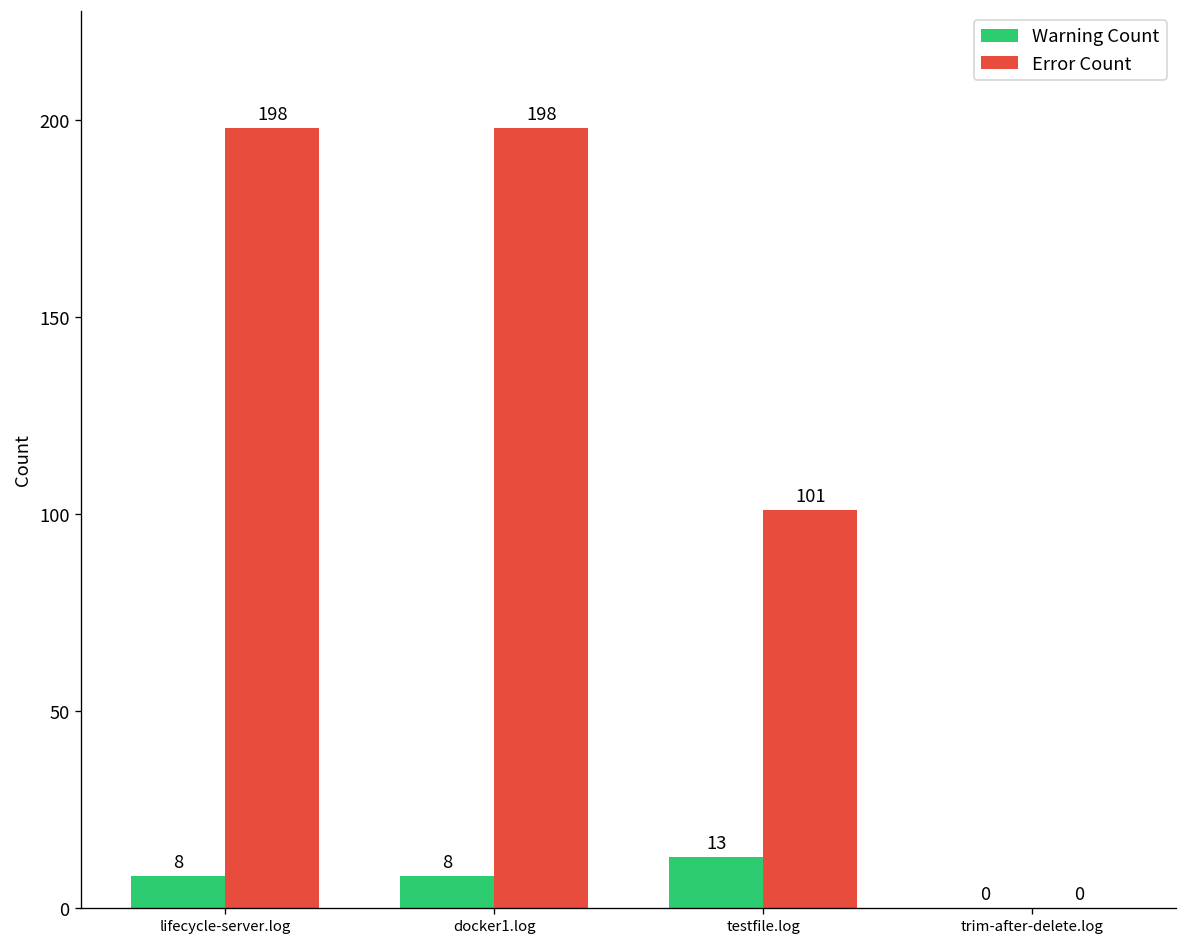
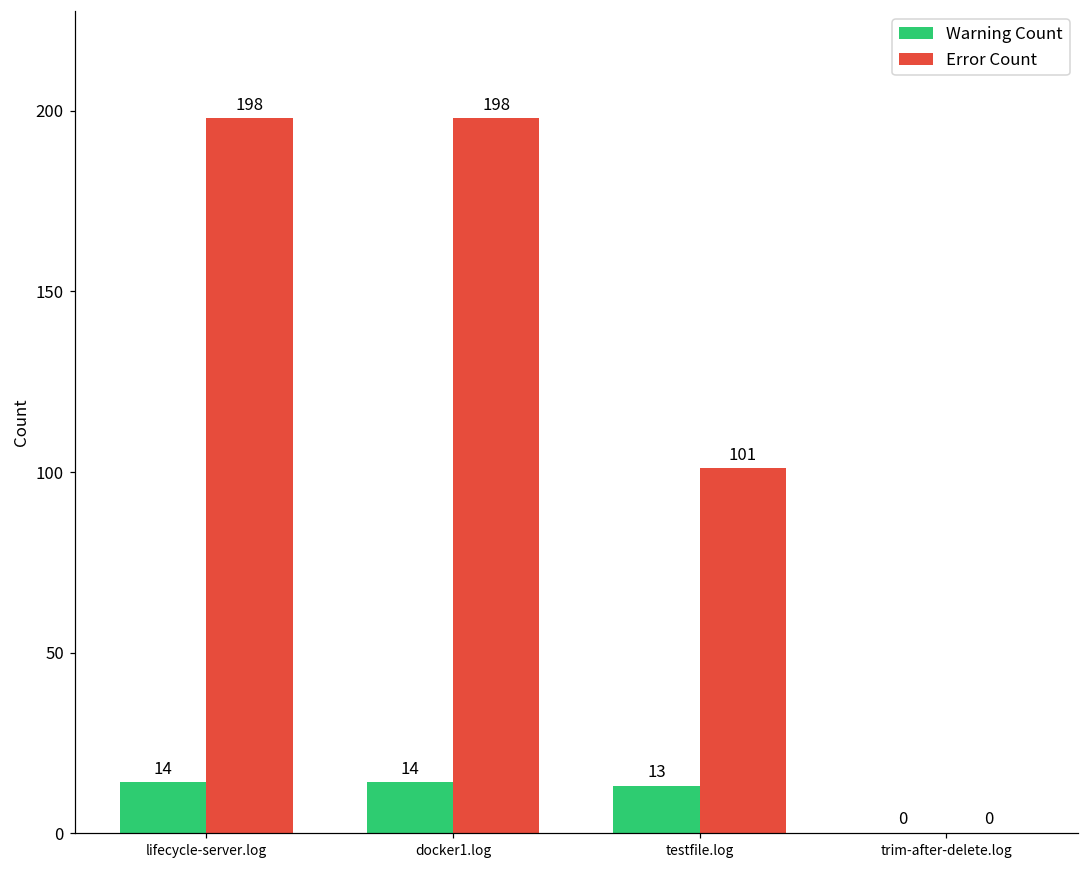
  {
    "Warning Count": {
-     "lifecycle-server.log": 8,
-     "docker1.log": 8,
+     "lifecycle-server.log": 14,
+     "docker1.log": 14,
      "testfile.log": 13,
      "trim-after-delete.log": 0
    },
    "Error Count": {
      "lifecycle-server.log": 198,
      "docker1.log": 198,
      "testfile.log": 101,
      "trim-after-delete.log": 0
    }
  }
